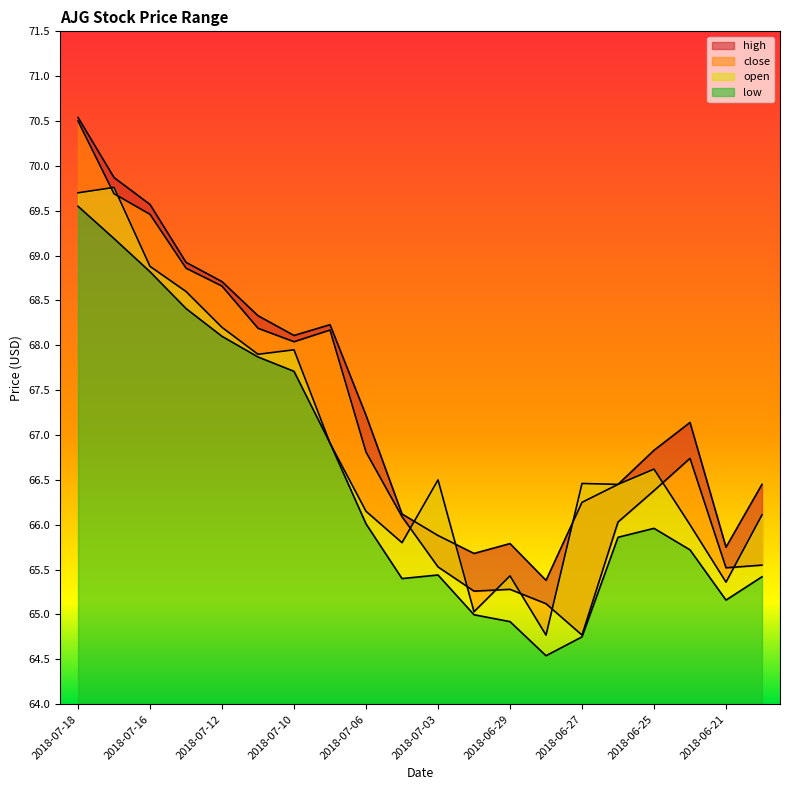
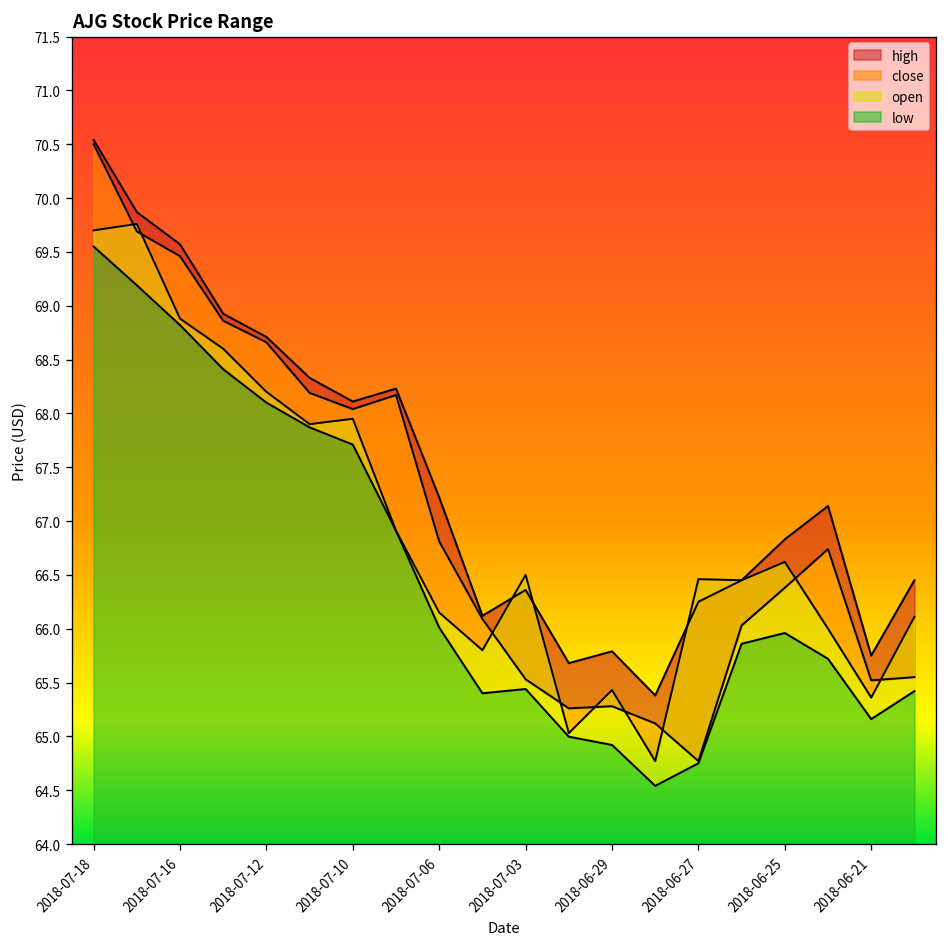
  {
    "high": {
      "2018-07-18": 70.5,
      "2018-07-16": 69.6,
      "2018-07-12": 68.7,
      "2018-07-10": 68.1,
      "2018-07-06": 67.2,
-     "2018-07-03": 65.9,
+     "2018-07-03": 66.4,
      "2018-06-29": 65.8,
      "2018-06-27": 66.3,
      "2018-06-25": 66.8,
      "2018-06-21": 65.8
    },
    "open": {
      "2018-07-18": 69.7,
      "2018-07-16": 68.9,
      "2018-07-12": 68.2,
      "2018-07-10": 68.0,
      "2018-07-06": 66.2,
      "2018-06-21": 65.4
    },
    "low": {
      "2018-07-18": 69.6,
      "2018-07-16": 68.8,
      "2018-07-12": 68.1,
      "2018-07-10": 67.7,
      "2018-07-06": 66.0,
      "2018-07-03": 65.4,
      "2018-06-29": 64.9,
      "2018-06-25": 66.0,
      "2018-06-21": 65.2
    }
  }
